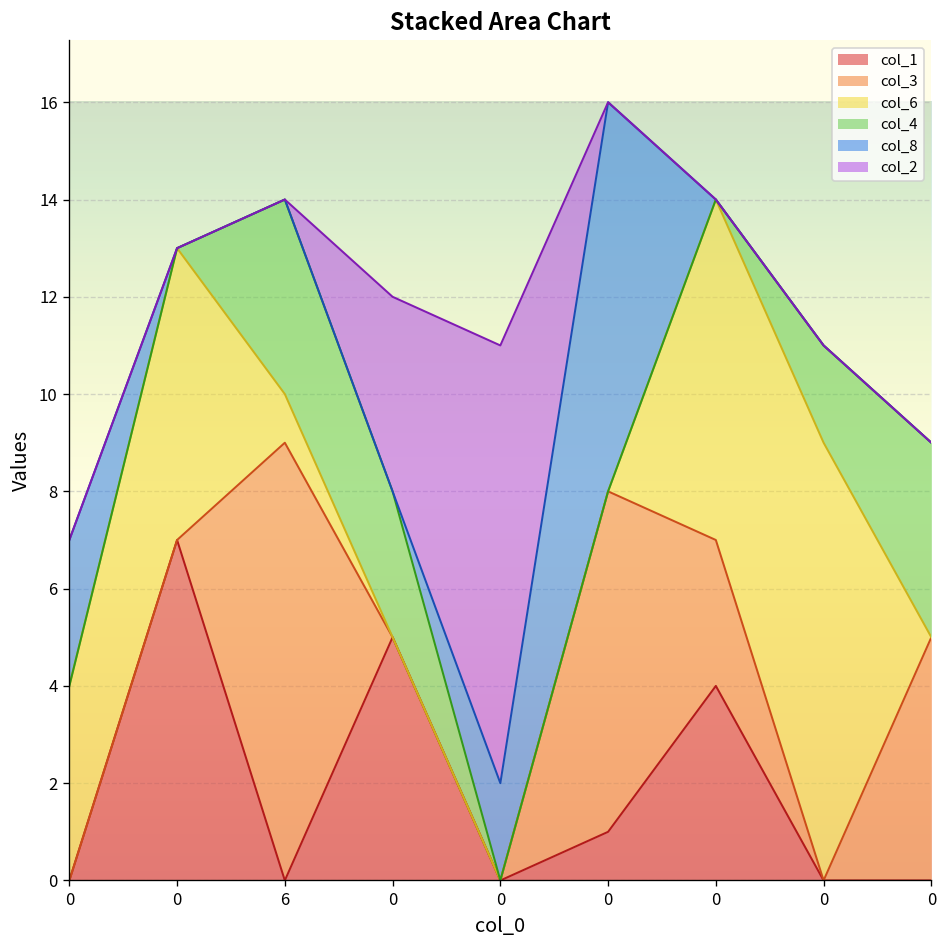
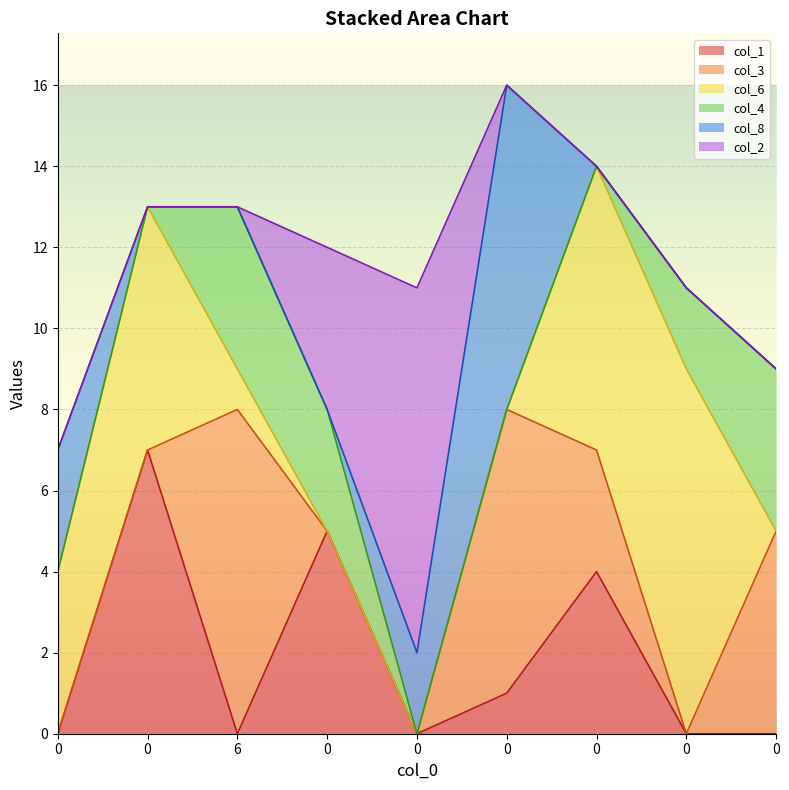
  {
    "col_1": {
      "6": 0
    },
    "col_3": {
-     "6": 9
+     "6": 8
    },
    "col_6": {
      "6": 1
    }
  }
